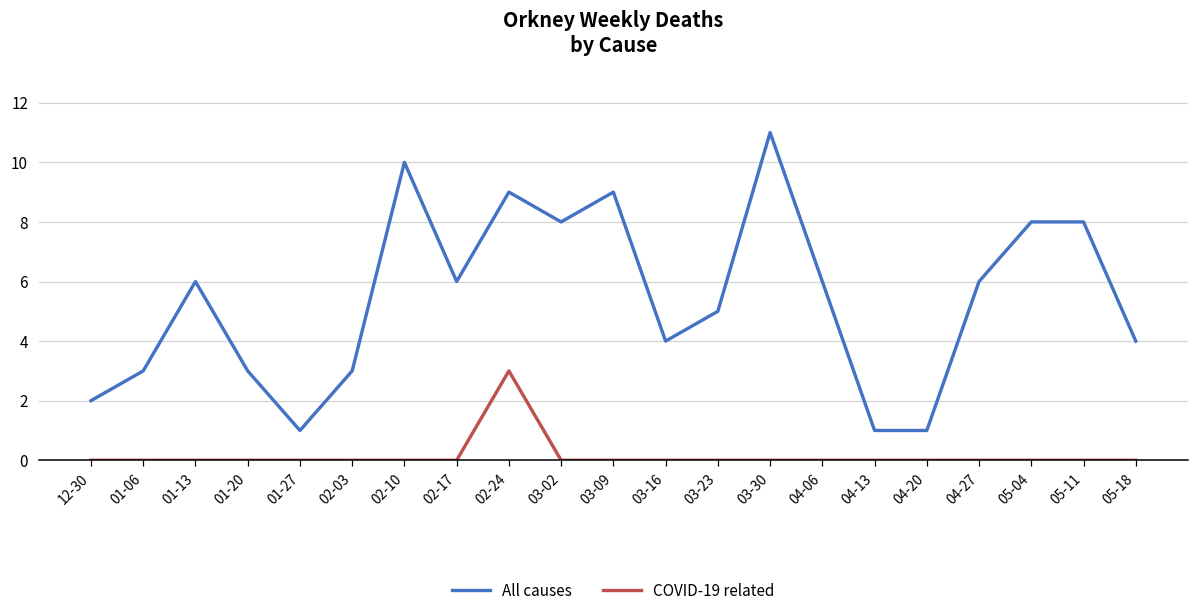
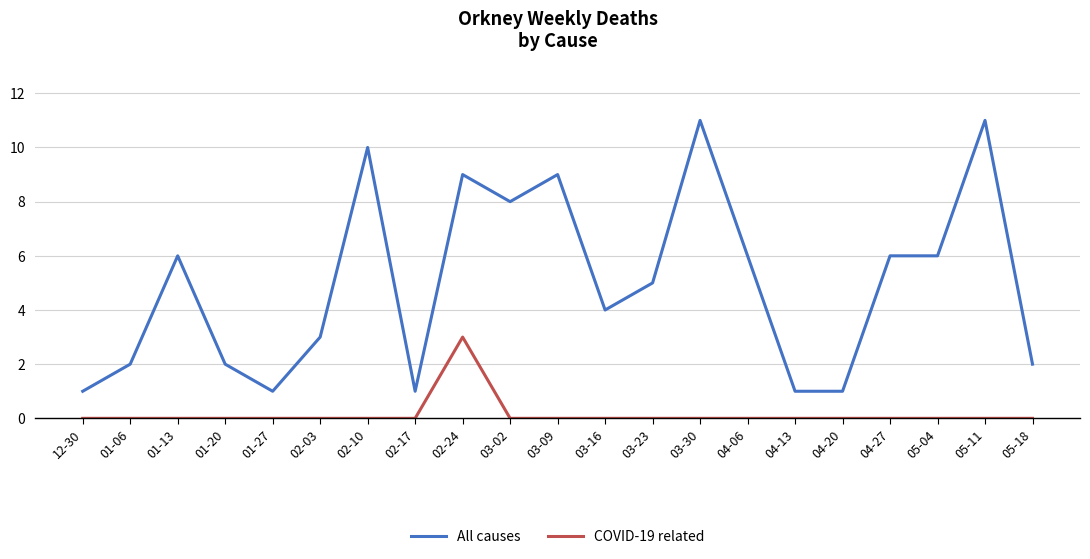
  {
    "All causes": {
-     "12-30": 2,
-     "01-06": 3,
+     "12-30": 1,
+     "01-06": 2,
      "01-13": 6,
-     "01-20": 3,
+     "01-20": 2,
      "01-27": 1,
      "02-03": 3,
      "02-10": 10,
-     "02-17": 6,
+     "02-17": 1,
      "02-24": 9,
      "03-02": 8,
      "03-09": 9,
      "03-16": 4,
      "03-23": 5,
      "03-30": 11,
      "04-06": 6,
      "04-13": 1,
      "04-20": 1,
      "04-27": 6,
-     "05-04": 8,
-     "05-11": 8,
-     "05-18": 4
+     "05-04": 6,
+     "05-11": 11,
+     "05-18": 2
    },
    "COVID-19 related": {
      "12-30": 0,
      "01-06": 0,
      "01-13": 0,
      "01-20": 0,
      "01-27": 0,
      "02-03": 0,
      "02-10": 0,
      "02-17": 0,
      "02-24": 3,
      "03-02": 0,
      "03-09": 0,
      "03-16": 0,
      "03-23": 0,
      "03-30": 0,
      "04-06": 0,
      "04-13": 0,
      "04-20": 0,
      "04-27": 0,
      "05-04": 0,
      "05-11": 0,
      "05-18": 0
    }
  }
